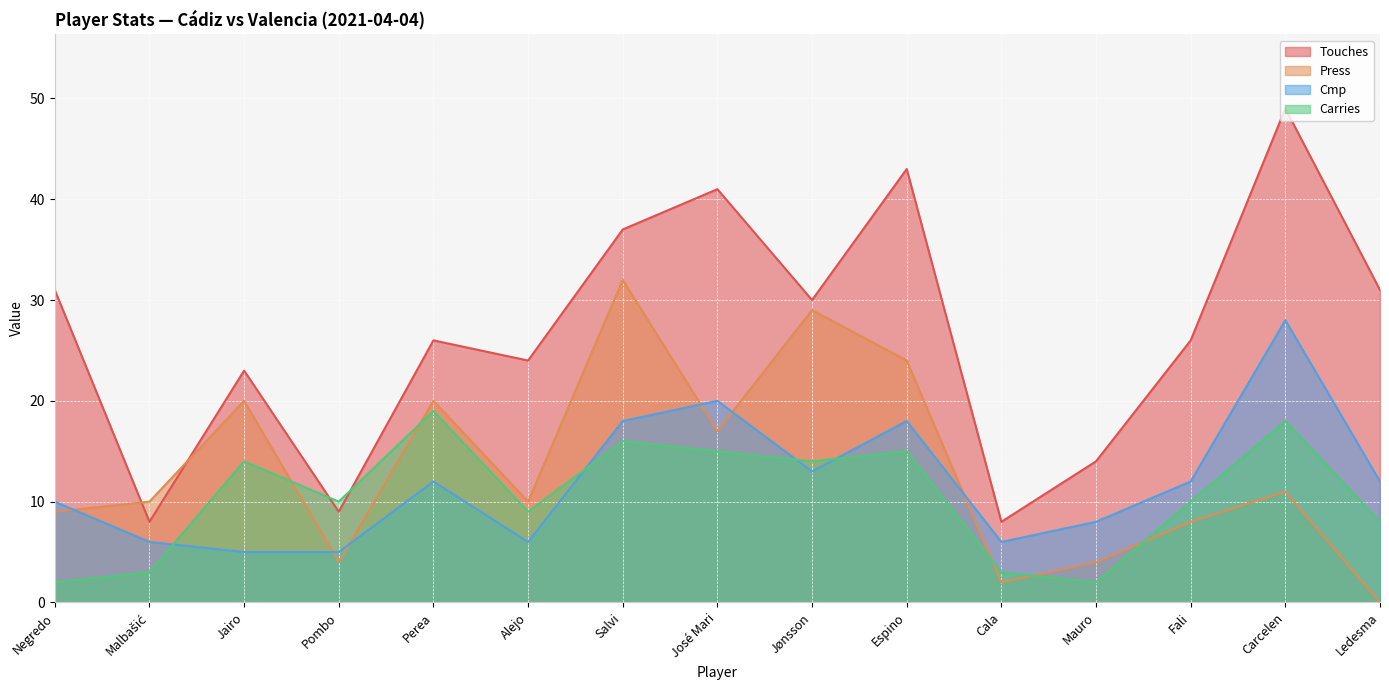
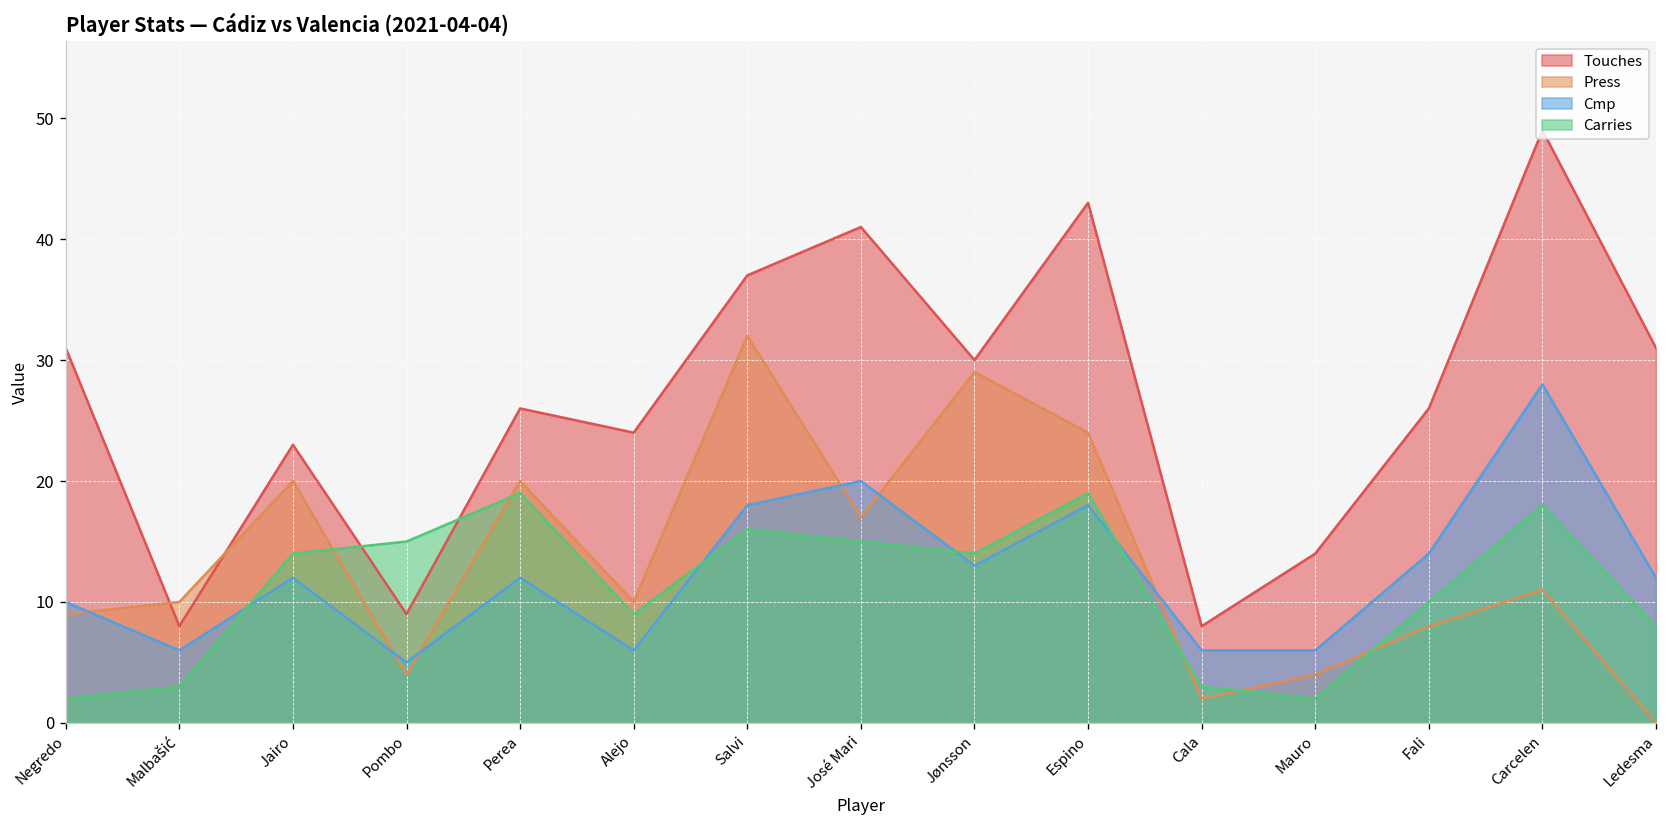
  {
    "Cmp": {
      "Negredo": 10,
      "Malbašić": 6,
-     "Jairo": 5,
+     "Jairo": 12,
      "Pombo": 5,
      "Perea": 12,
      "Alejo": 6,
      "Salvi": 18,
      "José Mari": 20,
      "Jønsson": 13,
      "Espino": 18,
      "Cala": 6,
-     "Mauro": 8,
-     "Fali": 12,
+     "Mauro": 6,
+     "Fali": 14,
      "Carcelen": 28,
      "Ledesma": 12
    },
    "Carries": {
      "Negredo": 2,
      "Malbašić": 3,
      "Jairo": 14,
-     "Pombo": 10,
+     "Pombo": 15,
      "Perea": 19,
      "Alejo": 9,
      "Salvi": 16,
      "José Mari": 15,
      "Jønsson": 14,
-     "Espino": 15,
+     "Espino": 19,
      "Cala": 3,
      "Mauro": 2,
      "Fali": 10,
      "Carcelen": 18,
      "Ledesma": 8
    }
  }
